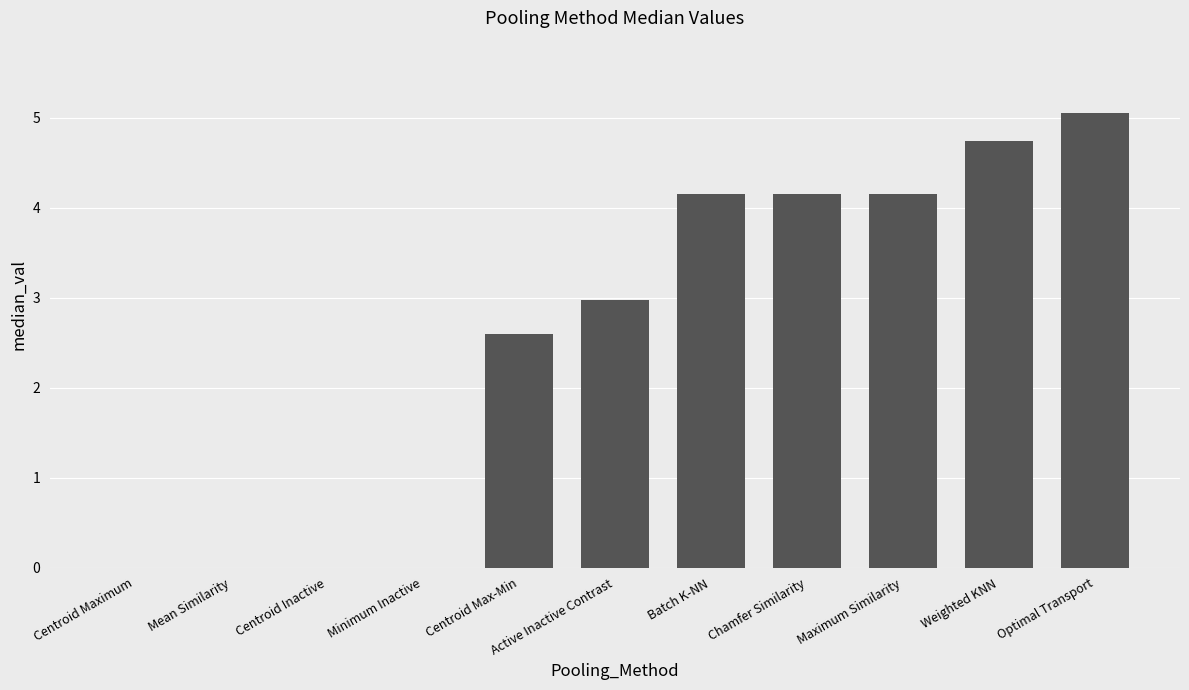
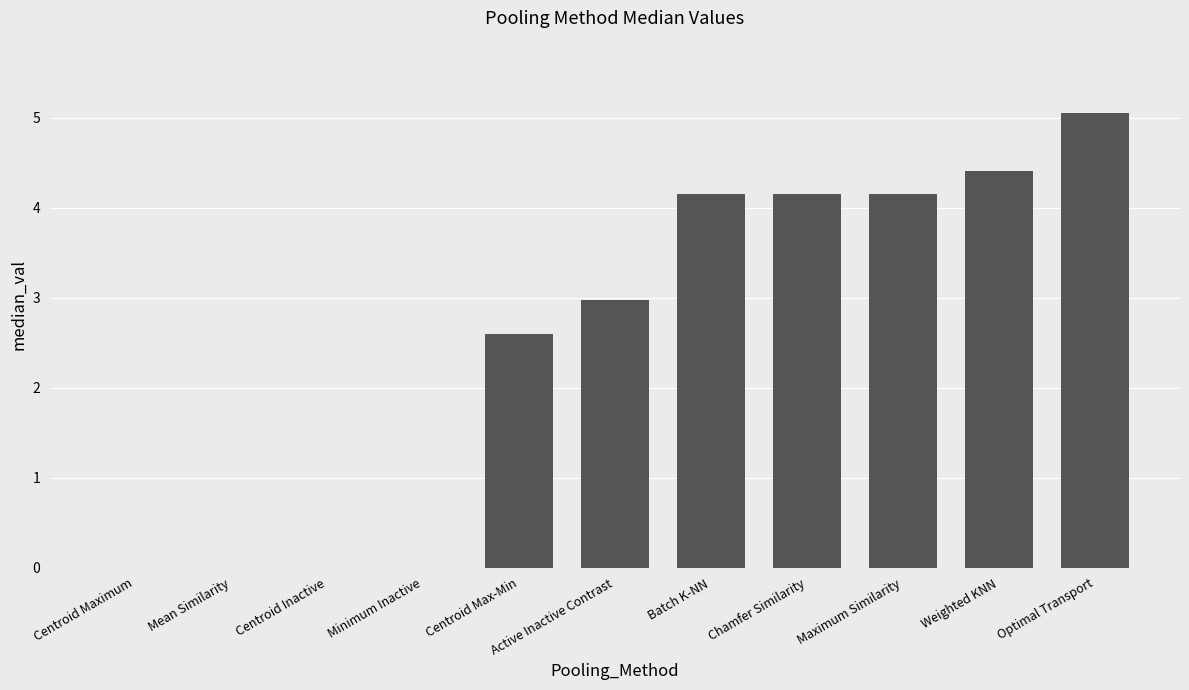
  {
    "Centroid Maximum": 0.0,
    "Mean Similarity": 0.0,
    "Centroid Inactive": 0.0,
    "Minimum Inactive": 0.0,
    "Centroid Max-Min": 2.6,
    "Active Inactive Contrast": 3.0,
    "Batch K-NN": 4.2,
    "Chamfer Similarity": 4.2,
    "Maximum Similarity": 4.2,
-   "Weighted KNN": 4.7,
+   "Weighted KNN": 4.4,
    "Optimal Transport": 5.1
  }
